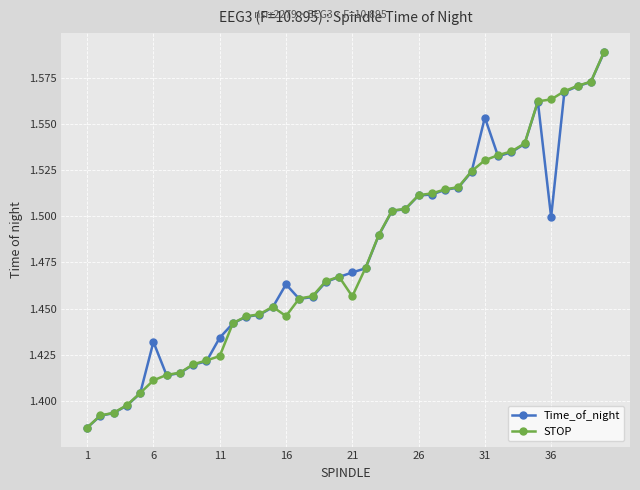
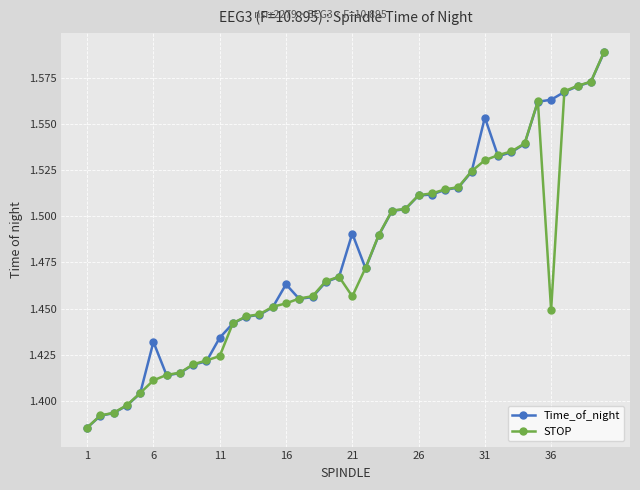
  {
    "Time_of_night": {
      "6": 1.432,
      "11": 1.434,
      "16": 1.463,
-     "21": 1.470,
+     "21": 1.491,
      "31": 1.553,
-     "36": 1.500
+     "36": 1.563
    },
    "STOP": {
      "6": 1.411,
      "11": 1.424,
-     "16": 1.446,
+     "16": 1.453,
      "21": 1.457,
      "31": 1.530,
-     "36": 1.563
+     "36": 1.449
    }
  }
